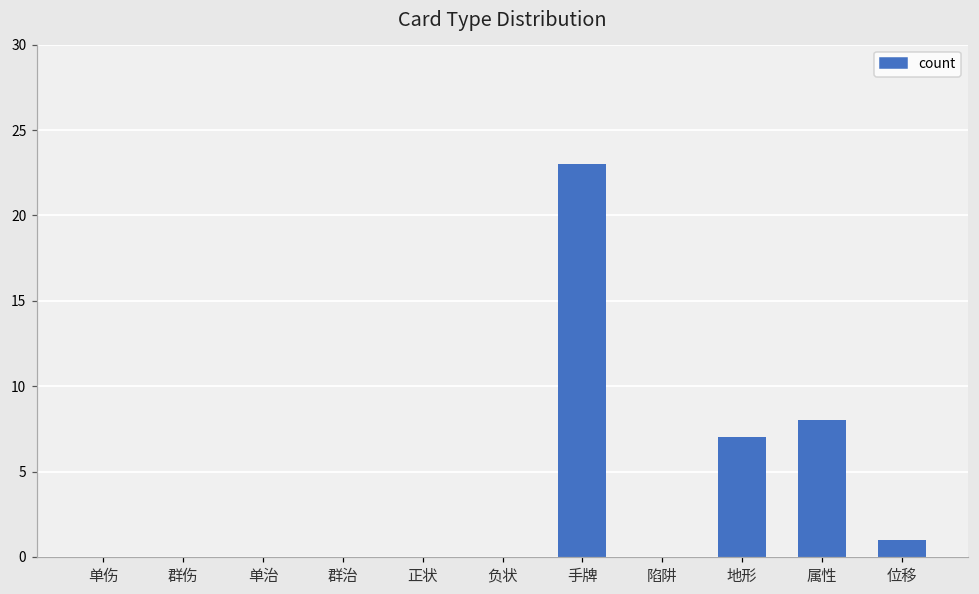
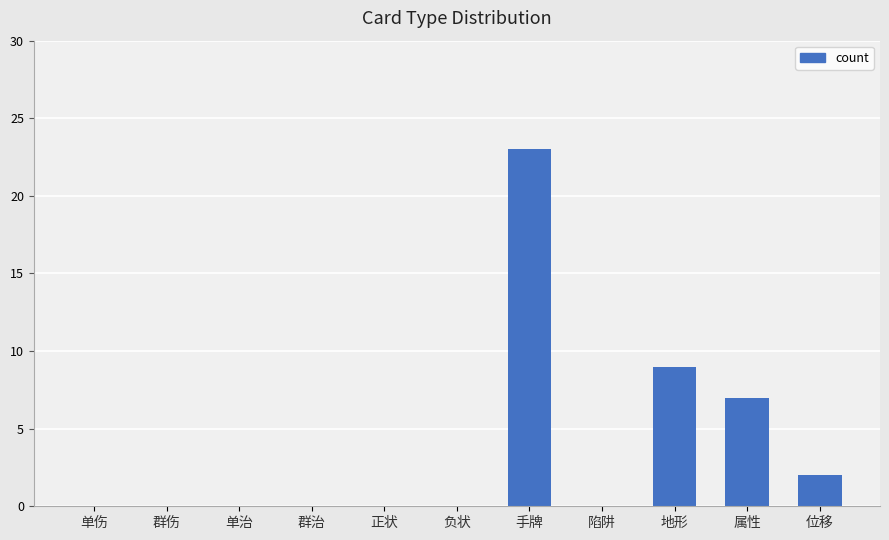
  {
    "单伤": 0,
    "群伤": 0,
    "单治": 0,
    "群治": 0,
    "正状": 0,
    "负状": 0,
    "手牌": 23,
    "陷阱": 0,
-   "地形": 7,
-   "属性": 8,
-   "位移": 1
+   "地形": 9,
+   "属性": 7,
+   "位移": 2
  }
